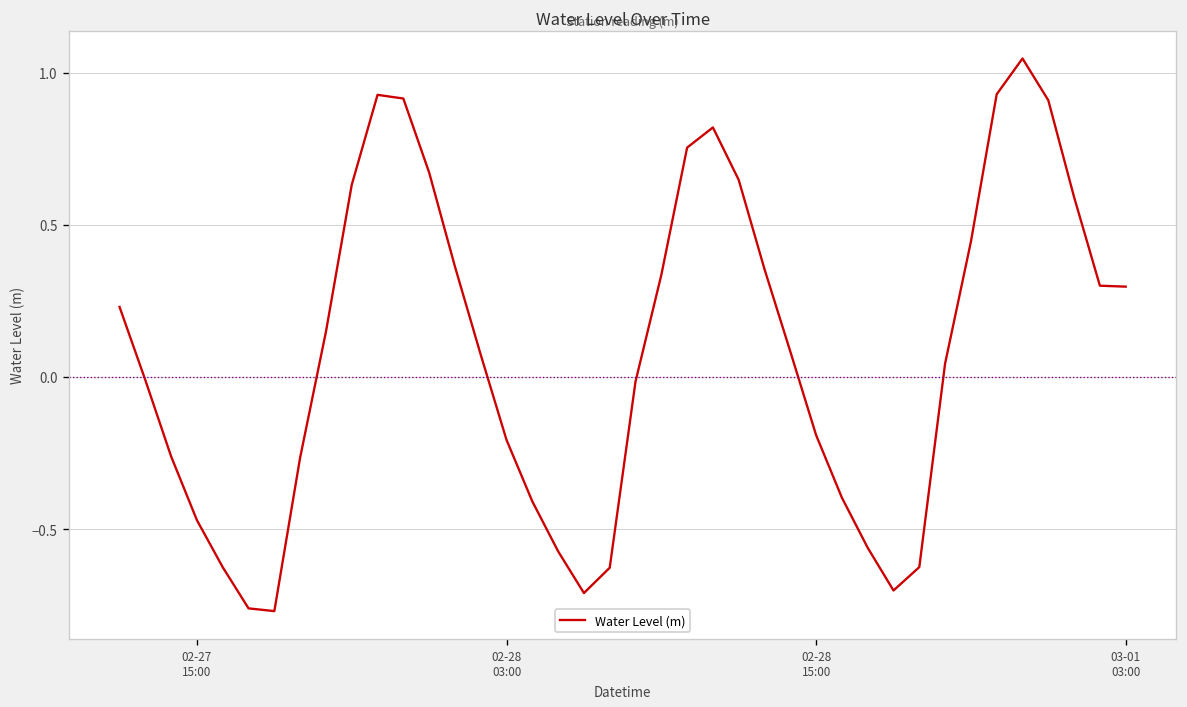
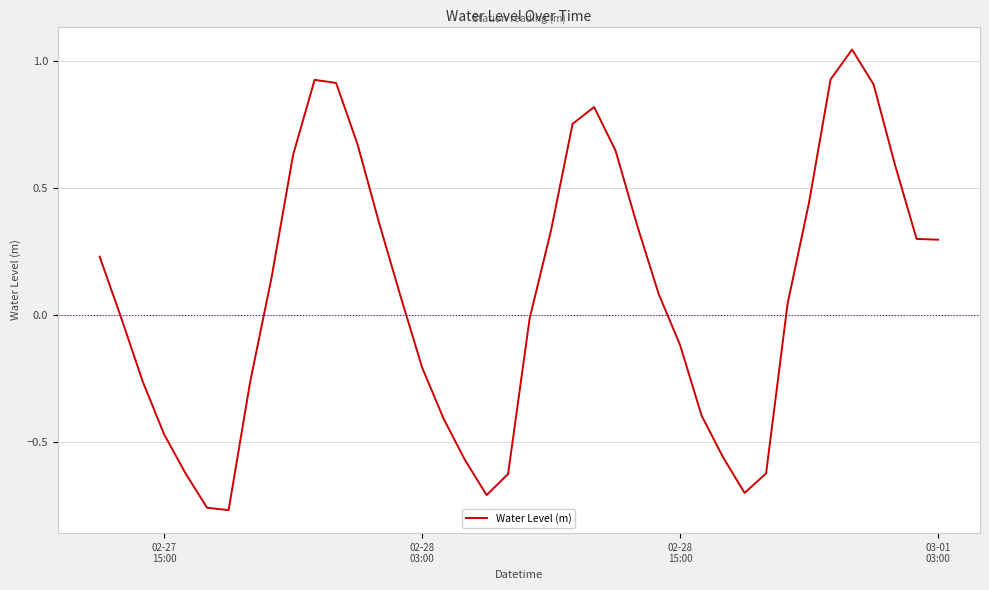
  {
    "02-27 15:00": -0.47,
    "02-28 03:00": -0.21,
-   "02-28 15:00": -0.19,
+   "02-28 15:00": -0.12,
    "03-01 03:00": 0.30
  }
